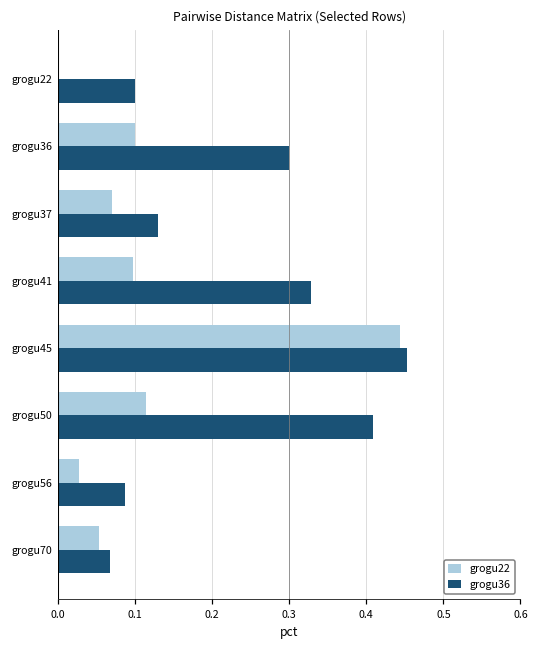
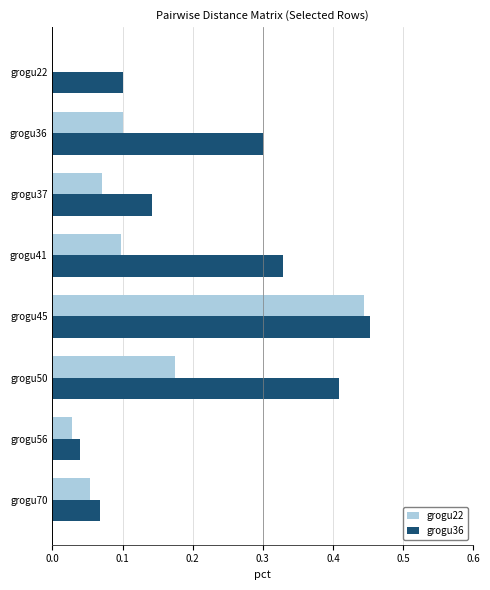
  {
    "grogu22": {
      "grogu22": 0.00,
      "grogu36": 0.10,
      "grogu37": 0.07,
      "grogu41": 0.10,
      "grogu45": 0.44,
-     "grogu50": 0.11,
+     "grogu50": 0.18,
      "grogu56": 0.03,
      "grogu70": 0.05
    },
    "grogu36": {
      "grogu22": 0.10,
      "grogu36": 0.30,
-     "grogu37": 0.13,
+     "grogu37": 0.14,
      "grogu41": 0.33,
      "grogu45": 0.45,
      "grogu50": 0.41,
-     "grogu56": 0.09,
+     "grogu56": 0.04,
      "grogu70": 0.07
    }
  }
